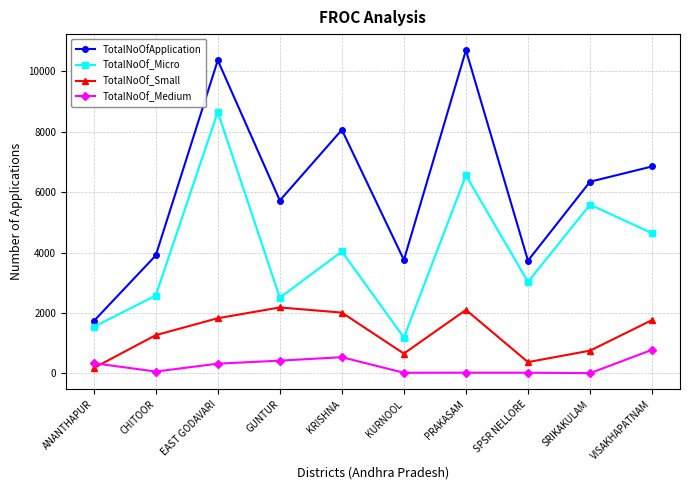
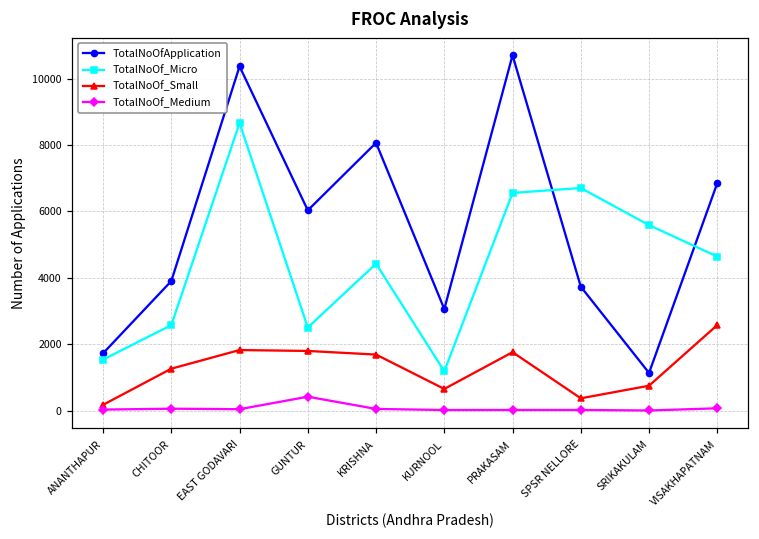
  {
    "TotalNoOfApplication": {
      "ANANTHAPUR": 1700,
      "CHITOOR": 3900,
      "EAST GODAVARI": 10400,
-     "GUNTUR": 5700,
+     "GUNTUR": 6000,
      "KRISHNA": 8100,
-     "KURNOOL": 3800,
+     "KURNOOL": 3100,
      "PRAKASAM": 10700,
      "SPSR NELLORE": 3700,
-     "SRIKAKULAM": 6300,
+     "SRIKAKULAM": 1100,
      "VISAKHAPATNAM": 6900
    },
    "TotalNoOf_Micro": {
      "ANANTHAPUR": 1500,
      "CHITOOR": 2600,
      "EAST GODAVARI": 8700,
      "GUNTUR": 2500,
-     "KRISHNA": 4000,
+     "KRISHNA": 4400,
      "KURNOOL": 1200,
      "PRAKASAM": 6600,
-     "SPSR NELLORE": 3000,
+     "SPSR NELLORE": 6700,
      "SRIKAKULAM": 5600,
      "VISAKHAPATNAM": 4600
    },
    "TotalNoOf_Small": {
      "ANANTHAPUR": 200,
      "CHITOOR": 1300,
      "EAST GODAVARI": 1800,
-     "GUNTUR": 2200,
-     "KRISHNA": 2000,
+     "GUNTUR": 1800,
+     "KRISHNA": 1700,
      "KURNOOL": 700,
-     "PRAKASAM": 2100,
+     "PRAKASAM": 1800,
      "SPSR NELLORE": 400,
      "SRIKAKULAM": 800,
-     "VISAKHAPATNAM": 1800
+     "VISAKHAPATNAM": 2600
    },
    "TotalNoOf_Medium": {
-     "ANANTHAPUR": 300,
+     "ANANTHAPUR": 0,
      "CHITOOR": 100,
-     "EAST GODAVARI": 300,
+     "EAST GODAVARI": 0,
      "GUNTUR": 400,
-     "KRISHNA": 500,
+     "KRISHNA": 100,
      "KURNOOL": 0,
      "PRAKASAM": 0,
      "SPSR NELLORE": 0,
      "SRIKAKULAM": 0,
-     "VISAKHAPATNAM": 800
+     "VISAKHAPATNAM": 100
    }
  }
